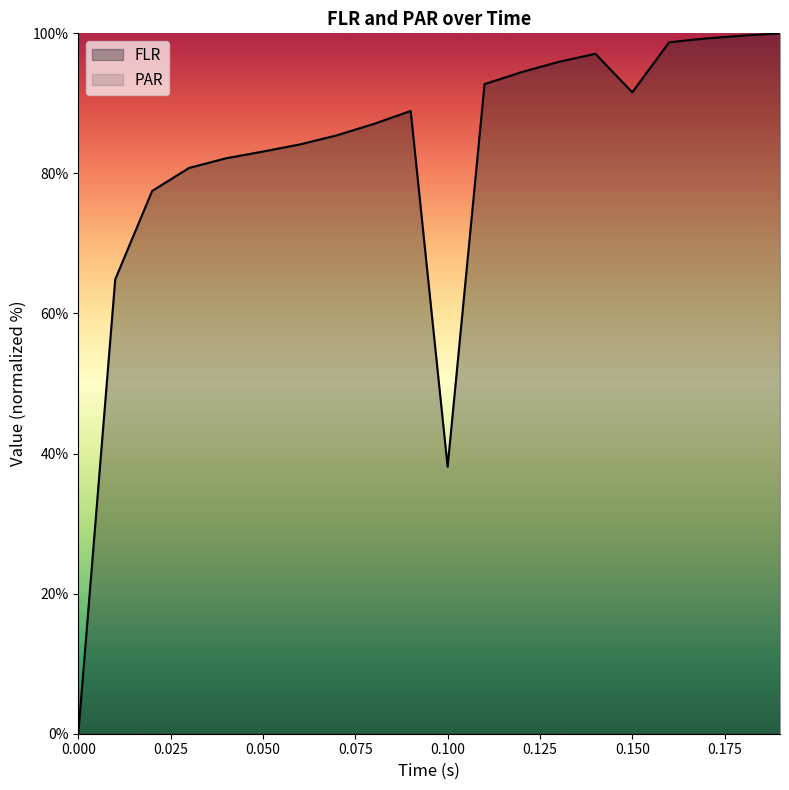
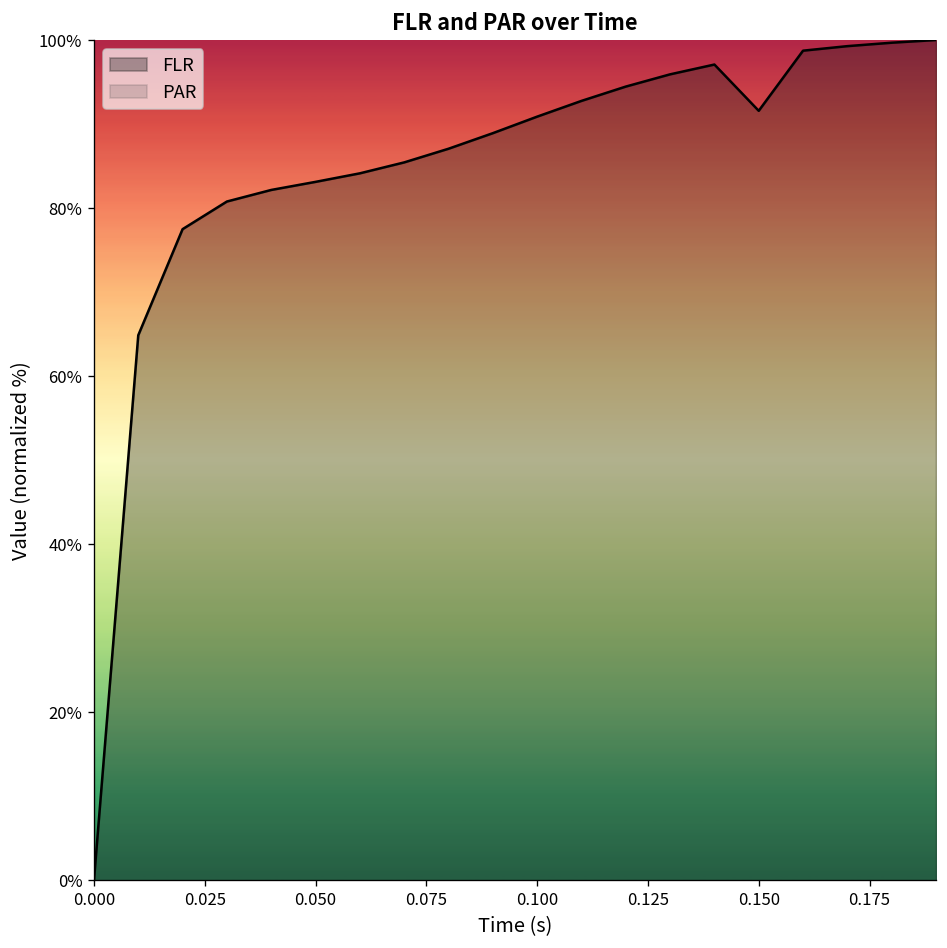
  {
    "0.000": "0%",
    "0.050": "83%",
-   "0.100": "38%",
+   "0.100": "91%",
    "0.150": "92%"
  }
